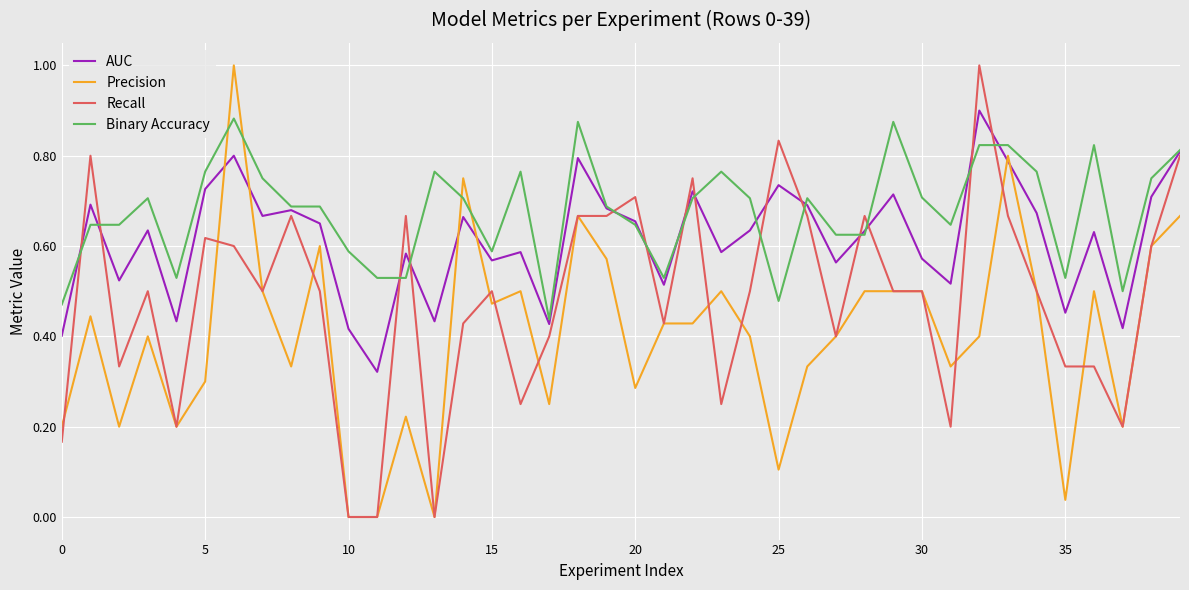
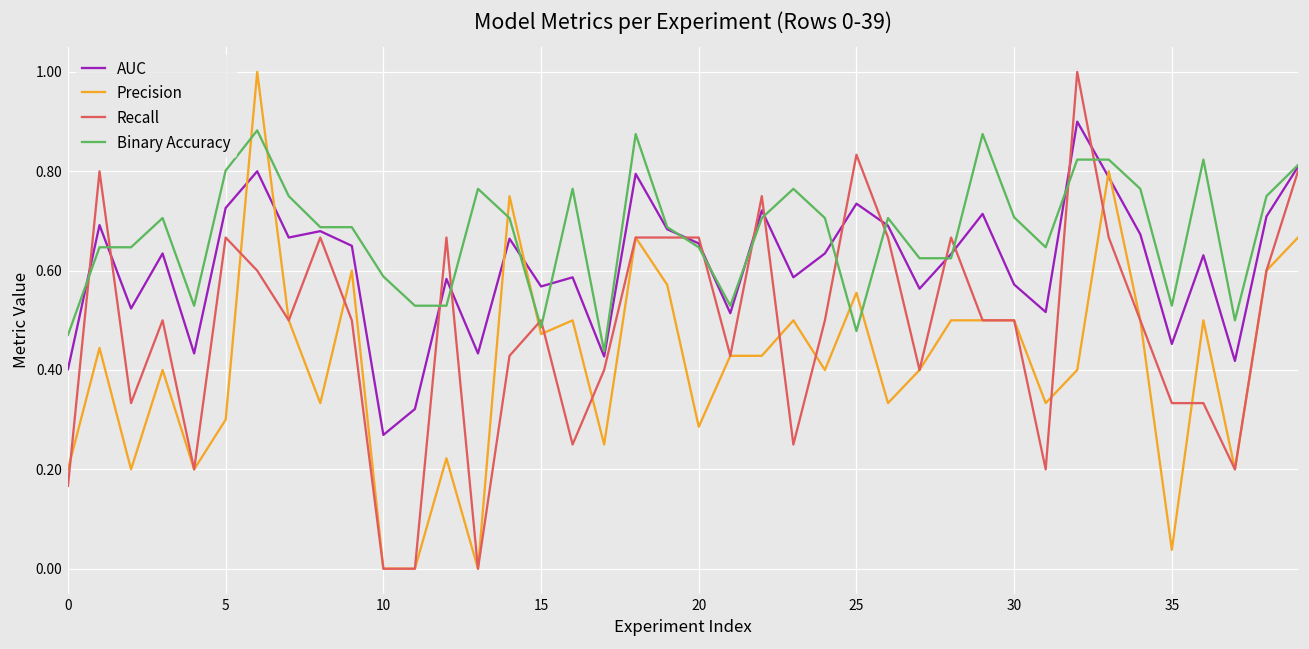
  {
    "AUC": {
      "0": 0.40,
      "5": 0.73,
-     "10": 0.42,
+     "10": 0.27,
      "15": 0.57,
      "20": 0.65,
      "25": 0.73,
      "30": 0.57,
      "35": 0.45
    },
    "Precision": {
      "0": 0.20,
      "5": 0.30,
      "15": 0.47,
      "20": 0.29,
-     "25": 0.10,
+     "25": 0.56,
      "35": 0.04
    },
    "Recall": {
      "0": 0.17,
-     "5": 0.62,
+     "5": 0.67,
      "15": 0.50,
-     "20": 0.71,
+     "20": 0.67,
      "25": 0.83,
      "35": 0.33
    },
    "Binary Accuracy": {
      "0": 0.47,
-     "5": 0.76,
+     "5": 0.80,
      "10": 0.59,
-     "15": 0.59,
+     "15": 0.49,
      "20": 0.65,
      "25": 0.48,
      "30": 0.71,
      "35": 0.53
    }
  }
